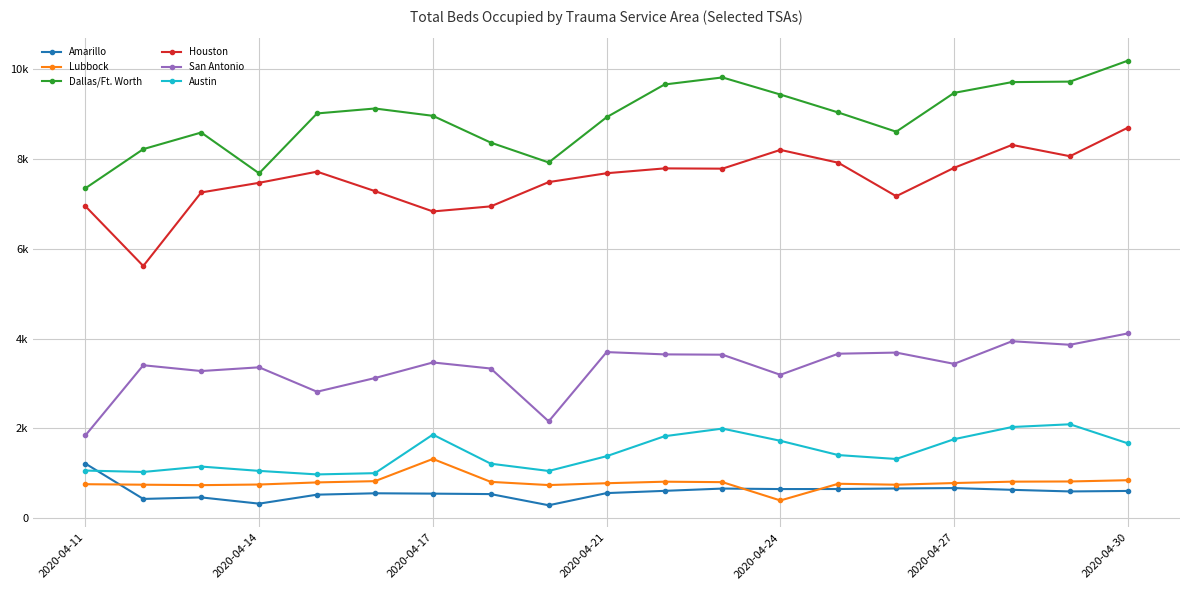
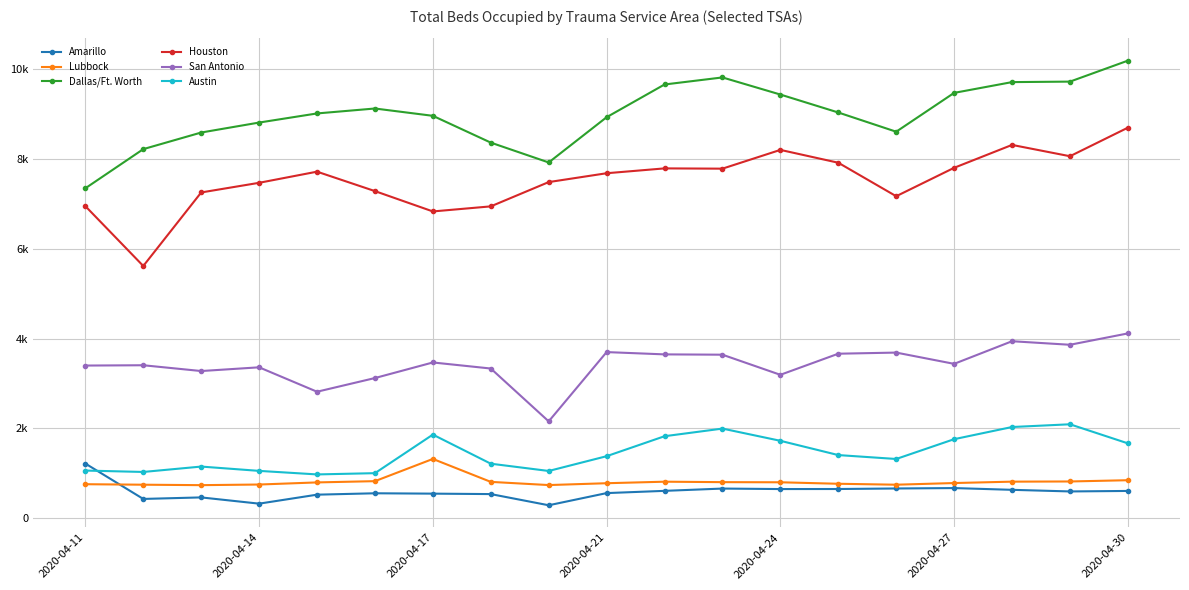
  {
    "Amarillo": {
      "2020-04-11": 1200,
      "2020-04-14": 300,
      "2020-04-17": 500,
      "2020-04-21": 600,
      "2020-04-24": 600,
      "2020-04-27": 700,
      "2020-04-30": 600
    },
    "Lubbock": {
      "2020-04-11": 800,
      "2020-04-14": 700,
      "2020-04-17": 1300,
      "2020-04-21": 800,
-     "2020-04-24": 400,
+     "2020-04-24": 800,
      "2020-04-27": 800,
      "2020-04-30": 800
    },
    "Dallas/Ft. Worth": {
      "2020-04-11": 7300,
-     "2020-04-14": 7700,
+     "2020-04-14": 8800,
      "2020-04-17": 9000,
      "2020-04-21": 8900,
      "2020-04-24": 9400,
      "2020-04-27": 9500,
      "2020-04-30": 10200
    },
    "Houston": {
      "2020-04-11": 6900,
      "2020-04-14": 7500,
      "2020-04-17": 6800,
      "2020-04-21": 7700,
      "2020-04-24": 8200,
      "2020-04-27": 7800,
      "2020-04-30": 8700
    },
    "San Antonio": {
-     "2020-04-11": 1800,
+     "2020-04-11": 3400,
      "2020-04-14": 3400,
      "2020-04-17": 3500,
      "2020-04-21": 3700,
      "2020-04-24": 3200,
      "2020-04-27": 3400,
      "2020-04-30": 4100
    },
    "Austin": {
      "2020-04-11": 1100,
      "2020-04-14": 1100,
      "2020-04-17": 1900,
      "2020-04-21": 1400,
      "2020-04-24": 1700,
      "2020-04-27": 1800,
      "2020-04-30": 1700
    }
  }
